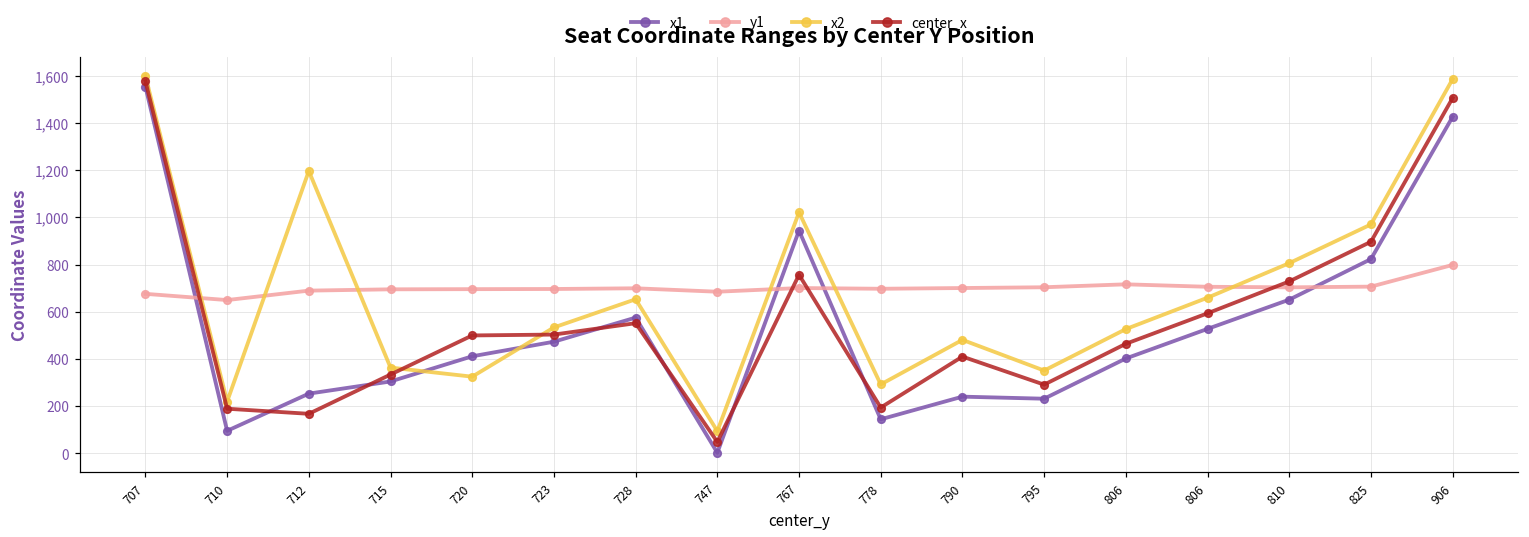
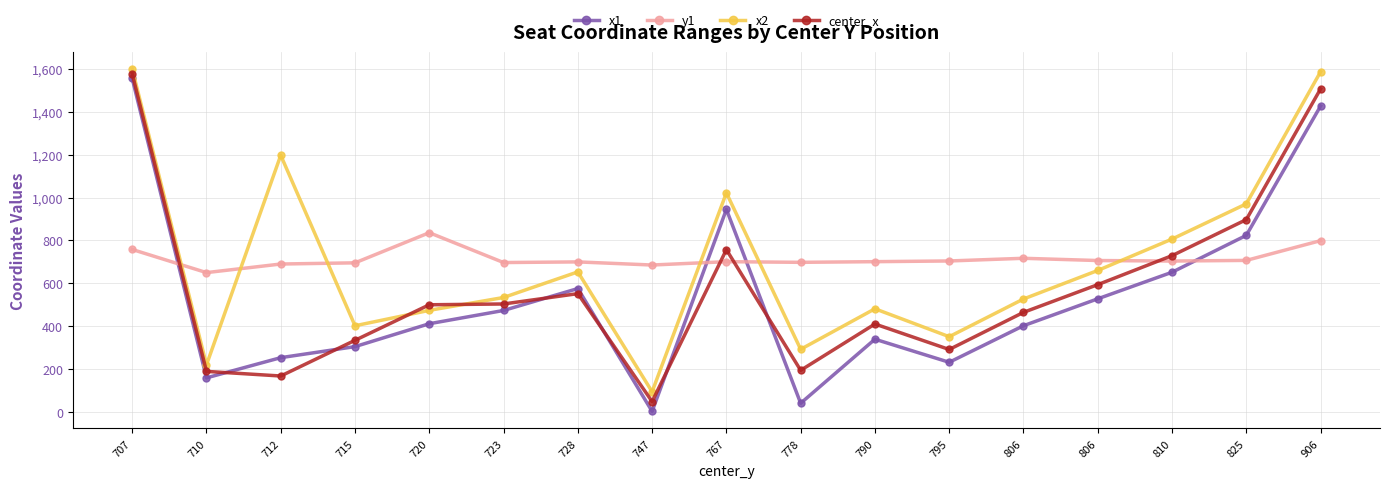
  {
    "x1": {
      "707": "1,560",
-     "710": "90",
+     "710": "160",
      "712": "250",
      "715": "300",
      "720": "410",
      "723": "470",
      "728": "580",
      "747": "0",
      "767": "940",
-     "778": "140",
-     "790": "240",
+     "778": "40",
+     "790": "340",
      "795": "230",
      "810": "650",
      "825": "820",
      "906": "1,430"
    },
    "y1": {
-     "707": "680",
+     "707": "760",
      "710": "650",
      "712": "690",
      "715": "700",
-     "720": "700",
+     "720": "840",
      "723": "700",
      "728": "700",
      "747": "690",
      "767": "700",
      "778": "700",
      "790": "700",
      "795": "700",
      "810": "700",
      "825": "710",
      "906": "800"
    },
    "x2": {
      "707": "1,600",
      "710": "220",
      "712": "1,200",
-     "715": "360",
-     "720": "320",
+     "715": "400",
+     "720": "470",
      "723": "530",
      "728": "650",
      "747": "90",
      "767": "1,020",
      "778": "290",
      "790": "480",
      "795": "350",
      "810": "810",
      "825": "970",
      "906": "1,590"
    },
    "center_x": {
      "707": "1,580",
      "710": "190",
      "712": "170",
      "715": "330",
      "720": "500",
      "723": "500",
      "728": "550",
      "747": "50",
      "767": "760",
      "778": "190",
      "790": "410",
      "795": "290",
      "810": "730",
      "825": "900",
      "906": "1,510"
    }
  }
